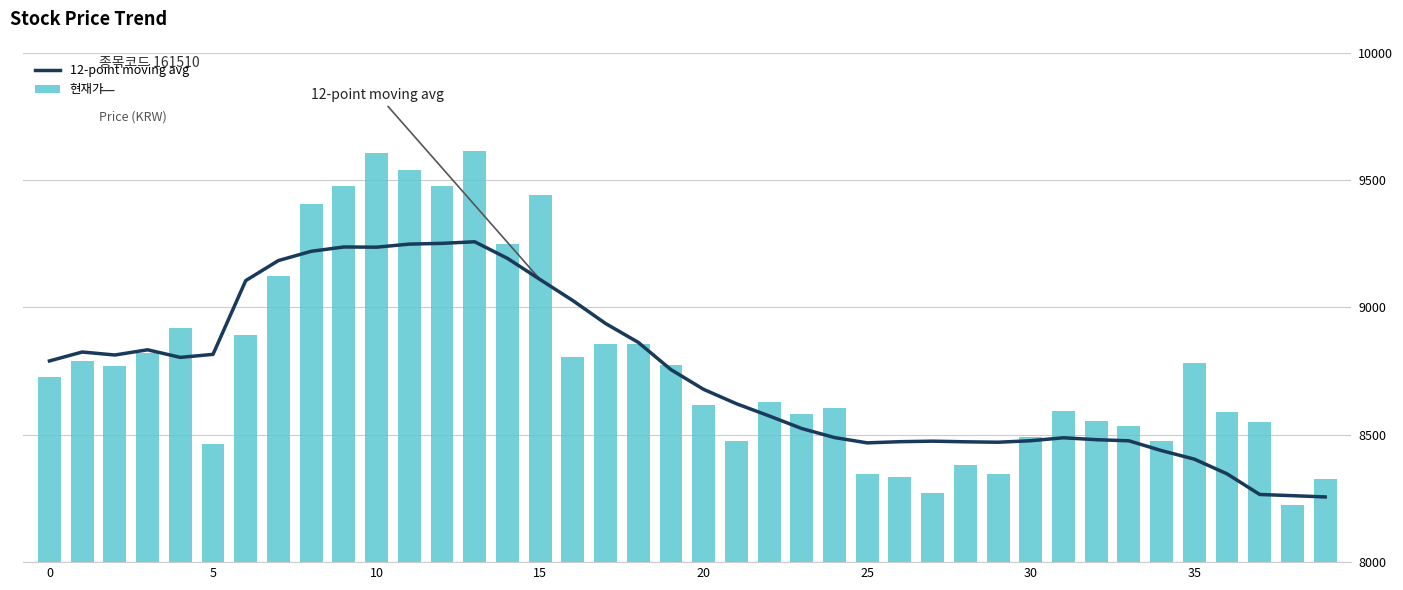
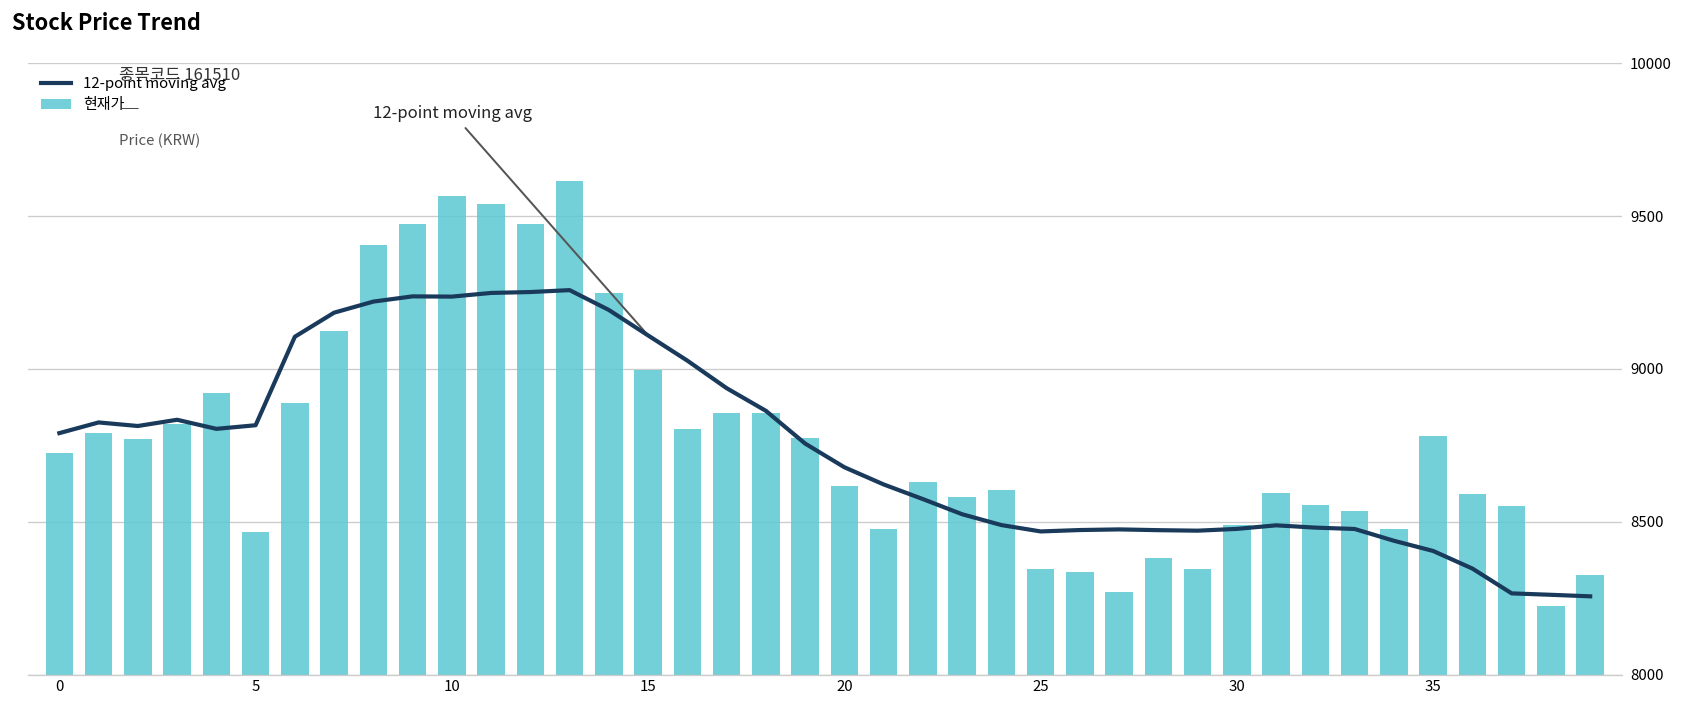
  {
    "12-point moving avg": {
      "0": 8790,
      "5": 8820,
      "15": 9110,
      "20": 8680,
      "25": 8470,
      "30": 8480,
      "35": 8400
    },
    "현재가": {
      "0": 8730,
      "5": 8470,
-     "10": 9610,
-     "15": 9440,
+     "10": 9570,
+     "15": 9000,
      "20": 8620,
      "25": 8350,
      "30": 8490,
      "35": 8780
    }
  }
